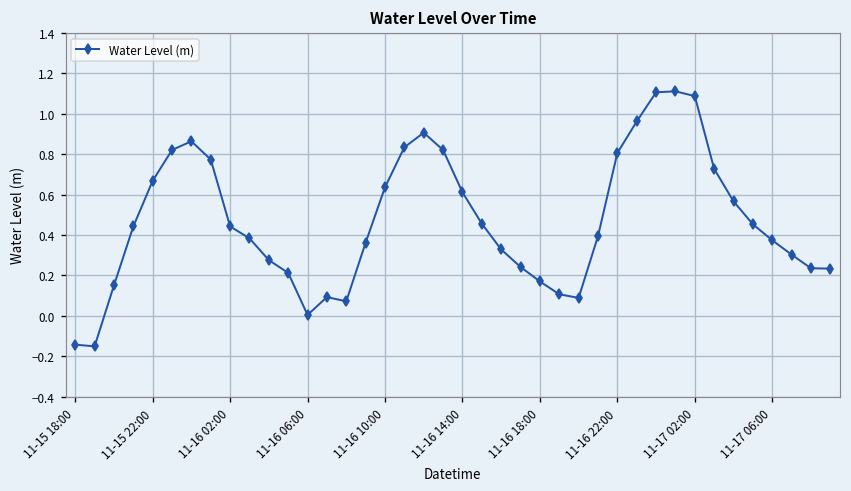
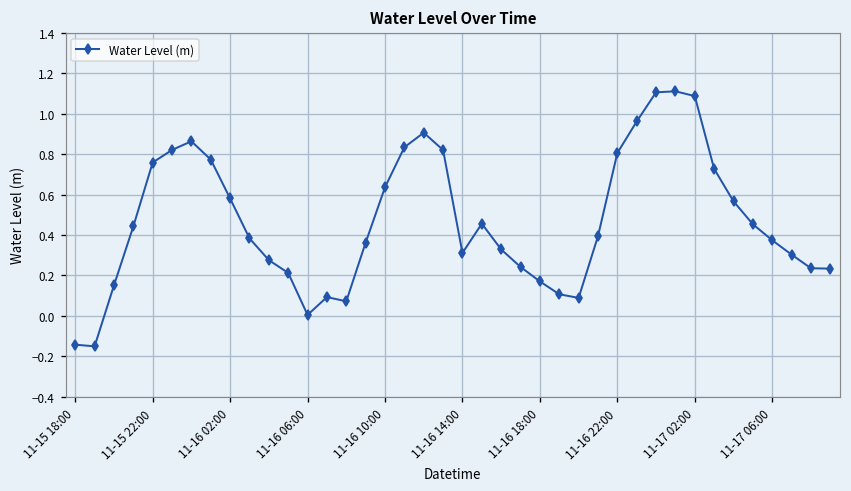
  {
    "11-15 18:00": -0.14,
-   "11-15 22:00": 0.67,
-   "11-16 02:00": 0.44,
+   "11-15 22:00": 0.76,
+   "11-16 02:00": 0.58,
    "11-16 06:00": 0.00,
    "11-16 10:00": 0.64,
-   "11-16 14:00": 0.61,
+   "11-16 14:00": 0.31,
    "11-16 18:00": 0.17,
    "11-16 22:00": 0.81,
    "11-17 02:00": 1.09,
    "11-17 06:00": 0.37
  }
